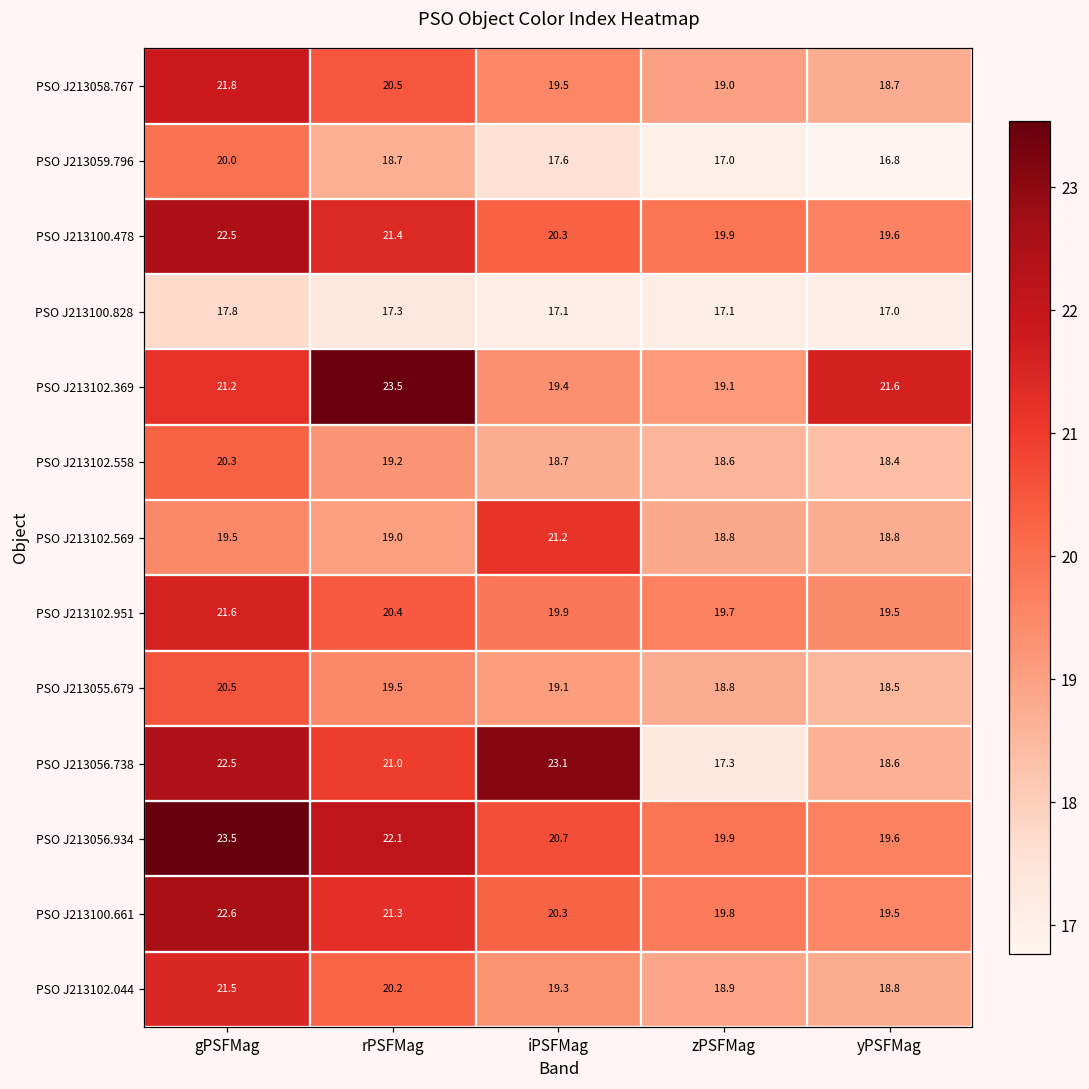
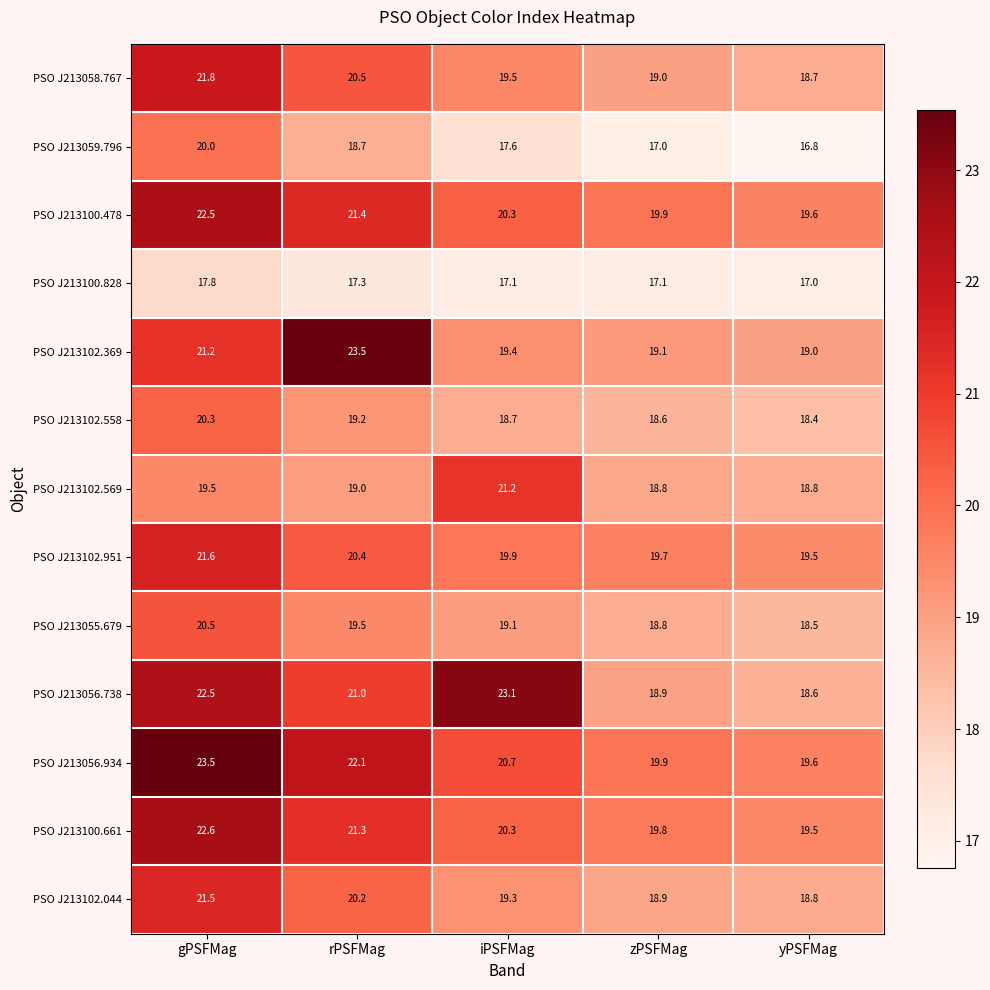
  {
    "PSO J213058.767": {
      "gPSFMag": 21.8,
      "rPSFMag": 20.5,
      "iPSFMag": 19.5,
      "zPSFMag": 19.0,
      "yPSFMag": 18.7
    },
    "PSO J213059.796": {
      "gPSFMag": 20.0,
      "rPSFMag": 18.7,
      "iPSFMag": 17.6,
      "zPSFMag": 17.0,
      "yPSFMag": 16.8
    },
    "PSO J213100.478": {
      "gPSFMag": 22.5,
      "rPSFMag": 21.4,
      "iPSFMag": 20.3,
      "zPSFMag": 19.9,
      "yPSFMag": 19.6
    },
    "PSO J213100.828": {
      "gPSFMag": 17.8,
      "rPSFMag": 17.3,
      "iPSFMag": 17.1,
      "zPSFMag": 17.1,
      "yPSFMag": 17.0
    },
    "PSO J213102.369": {
      "gPSFMag": 21.2,
      "rPSFMag": 23.5,
      "iPSFMag": 19.4,
      "zPSFMag": 19.1,
-     "yPSFMag": 21.6
+     "yPSFMag": 19.0
    },
    "PSO J213102.558": {
      "gPSFMag": 20.3,
      "rPSFMag": 19.2,
      "iPSFMag": 18.7,
      "zPSFMag": 18.6,
      "yPSFMag": 18.4
    },
    "PSO J213102.569": {
      "gPSFMag": 19.5,
      "rPSFMag": 19.0,
      "iPSFMag": 21.2,
      "zPSFMag": 18.8,
      "yPSFMag": 18.8
    },
    "PSO J213102.951": {
      "gPSFMag": 21.6,
      "rPSFMag": 20.4,
      "iPSFMag": 19.9,
      "zPSFMag": 19.7,
      "yPSFMag": 19.5
    },
    "PSO J213055.679": {
      "gPSFMag": 20.5,
      "rPSFMag": 19.5,
      "iPSFMag": 19.1,
      "zPSFMag": 18.8,
      "yPSFMag": 18.5
    },
    "PSO J213056.738": {
      "gPSFMag": 22.5,
      "rPSFMag": 21.0,
      "iPSFMag": 23.1,
-     "zPSFMag": 17.3,
+     "zPSFMag": 18.9,
      "yPSFMag": 18.6
    },
    "PSO J213056.934": {
      "gPSFMag": 23.5,
      "rPSFMag": 22.1,
      "iPSFMag": 20.7,
      "zPSFMag": 19.9,
      "yPSFMag": 19.6
    },
    "PSO J213100.661": {
      "gPSFMag": 22.6,
      "rPSFMag": 21.3,
      "iPSFMag": 20.3,
      "zPSFMag": 19.8,
      "yPSFMag": 19.5
    },
    "PSO J213102.044": {
      "gPSFMag": 21.5,
      "rPSFMag": 20.2,
      "iPSFMag": 19.3,
      "zPSFMag": 18.9,
      "yPSFMag": 18.8
    }
  }
